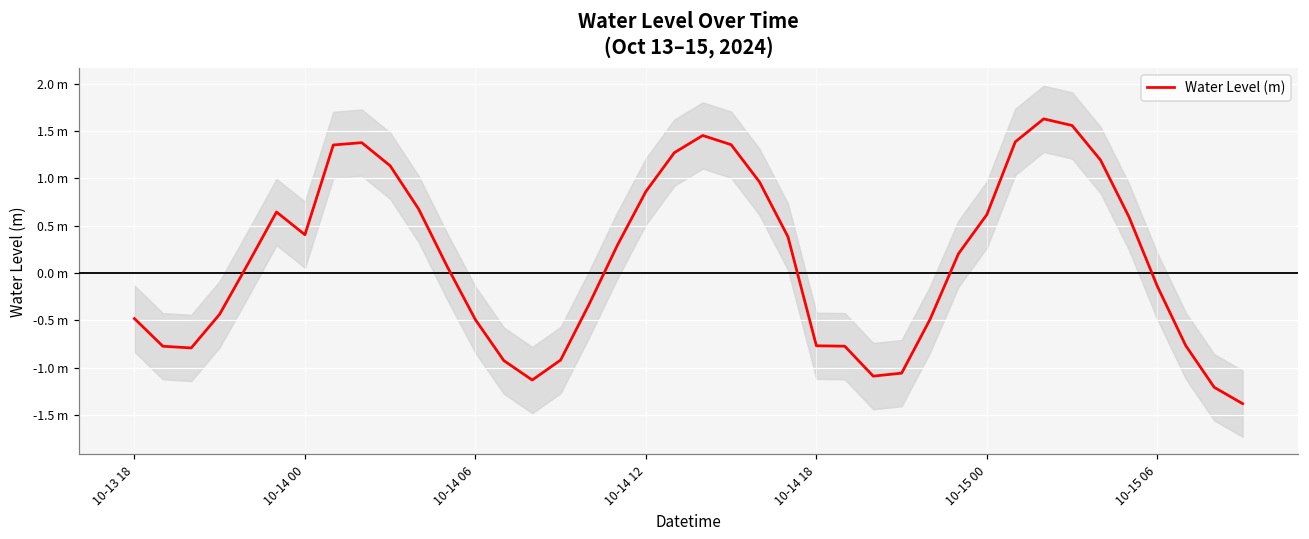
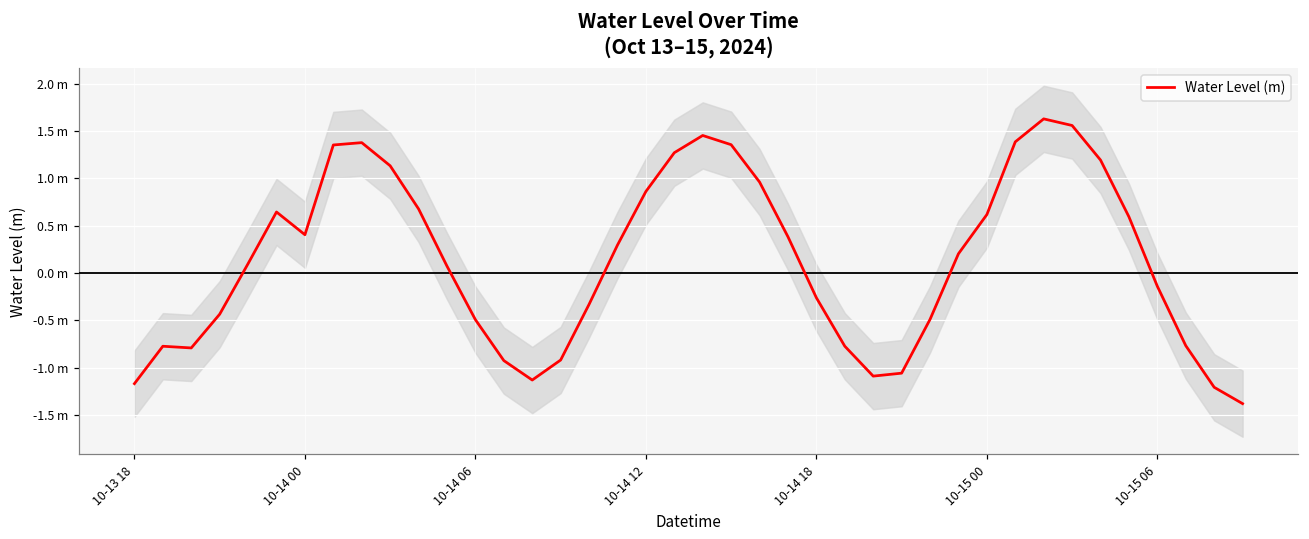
  {
    "Water Level (m)": {
-     "10-13 18": "-0.5 m",
+     "10-13 18": "-1.2 m",
      "10-14 00": "0.4 m",
      "10-14 06": "-0.5 m",
      "10-14 12": "0.9 m",
-     "10-14 18": "-0.8 m",
+     "10-14 18": "-0.3 m",
      "10-15 00": "0.6 m",
      "10-15 06": "-0.1 m"
    }
  }
